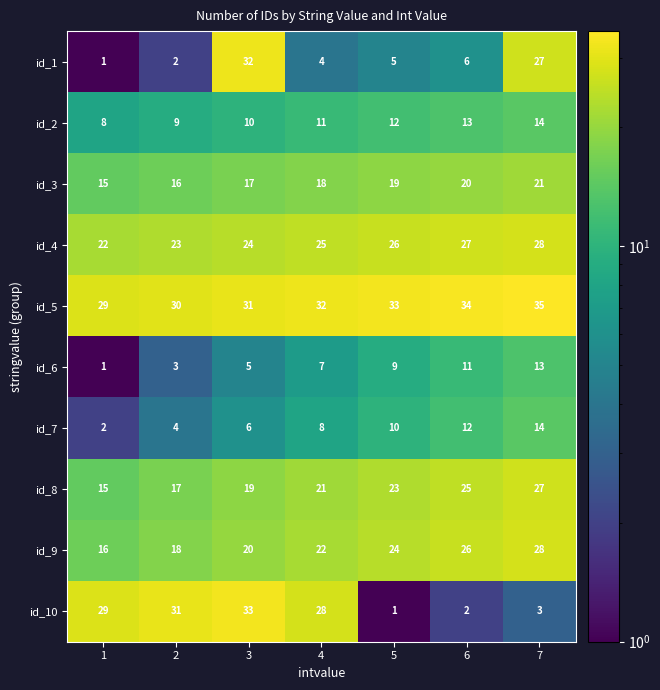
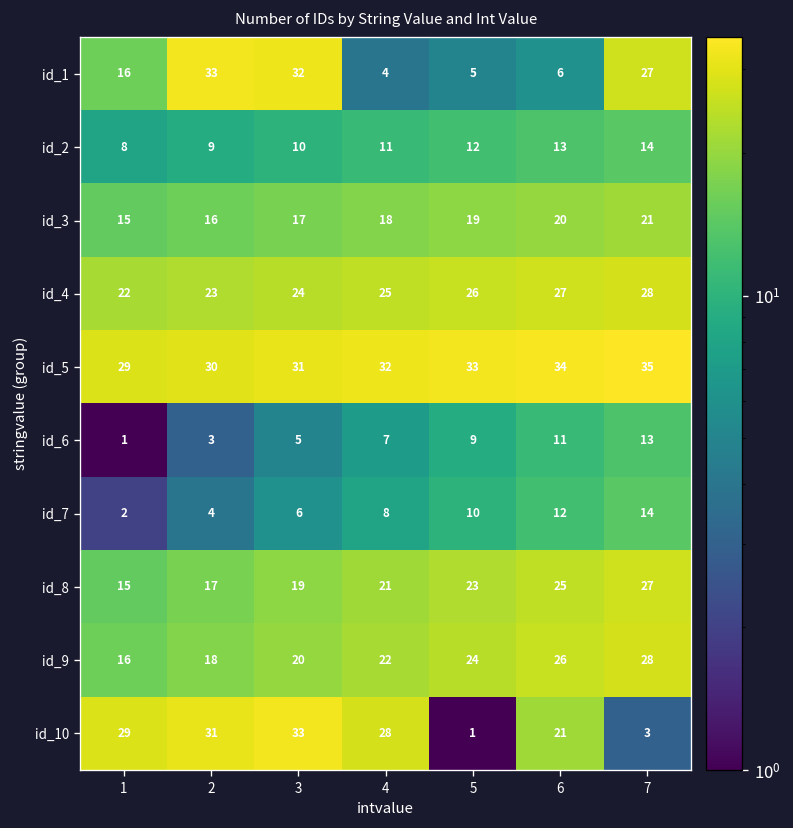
  {
    "id_1": {
-     "1": 1,
-     "2": 2,
+     "1": 16,
+     "2": 33,
      "3": 32,
      "4": 4,
      "5": 5,
      "6": 6,
      "7": 27
    },
    "id_2": {
      "1": 8,
      "2": 9,
      "3": 10,
      "4": 11,
      "5": 12,
      "6": 13,
      "7": 14
    },
    "id_3": {
      "1": 15,
      "2": 16,
      "3": 17,
      "4": 18,
      "5": 19,
      "6": 20,
      "7": 21
    },
    "id_4": {
      "1": 22,
      "2": 23,
      "3": 24,
      "4": 25,
      "5": 26,
      "6": 27,
      "7": 28
    },
    "id_5": {
      "1": 29,
      "2": 30,
      "3": 31,
      "4": 32,
      "5": 33,
      "6": 34,
      "7": 35
    },
    "id_6": {
      "1": 1,
      "2": 3,
      "3": 5,
      "4": 7,
      "5": 9,
      "6": 11,
      "7": 13
    },
    "id_7": {
      "1": 2,
      "2": 4,
      "3": 6,
      "4": 8,
      "5": 10,
      "6": 12,
      "7": 14
    },
    "id_8": {
      "1": 15,
      "2": 17,
      "3": 19,
      "4": 21,
      "5": 23,
      "6": 25,
      "7": 27
    },
    "id_9": {
      "1": 16,
      "2": 18,
      "3": 20,
      "4": 22,
      "5": 24,
      "6": 26,
      "7": 28
    },
    "id_10": {
      "1": 29,
      "2": 31,
      "3": 33,
      "4": 28,
      "5": 1,
-     "6": 2,
+     "6": 21,
      "7": 3
    }
  }
